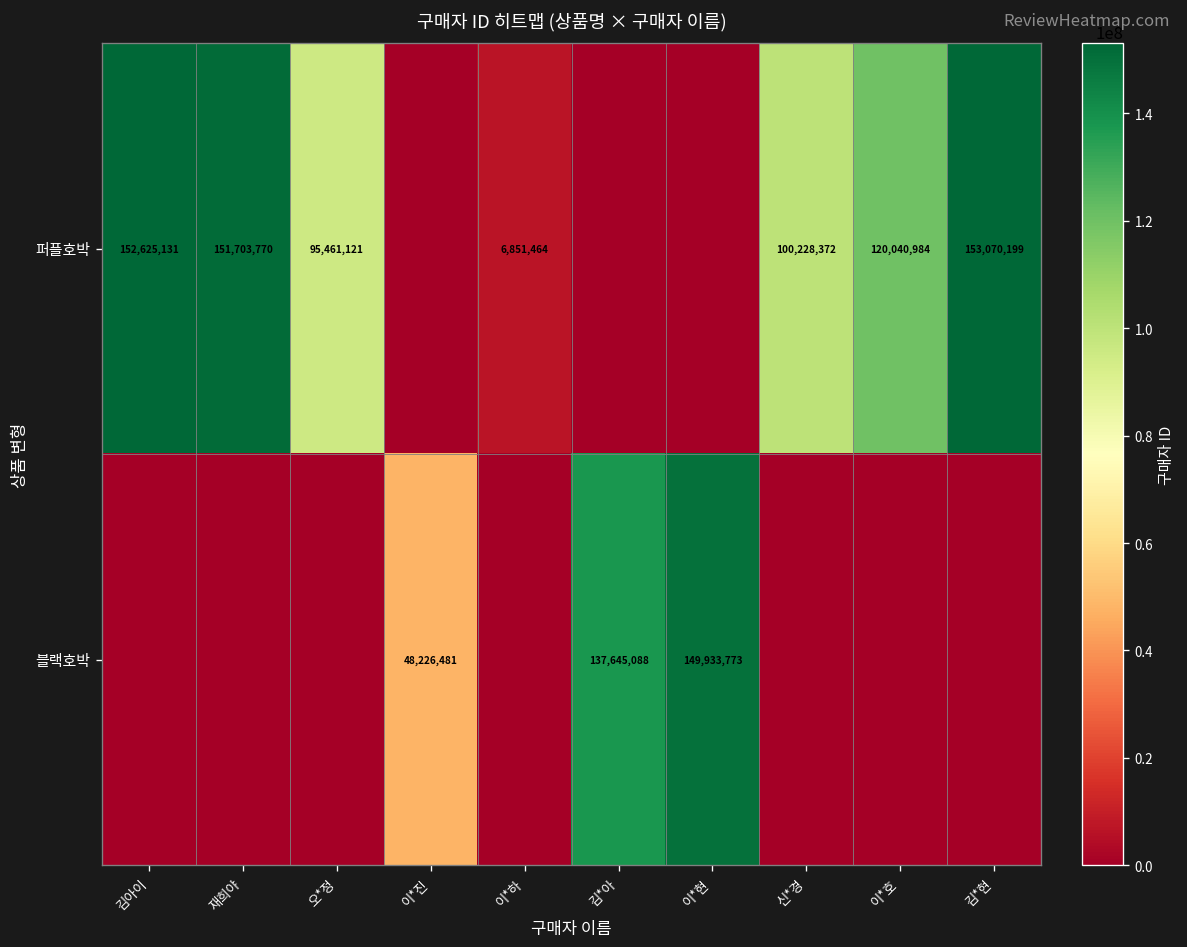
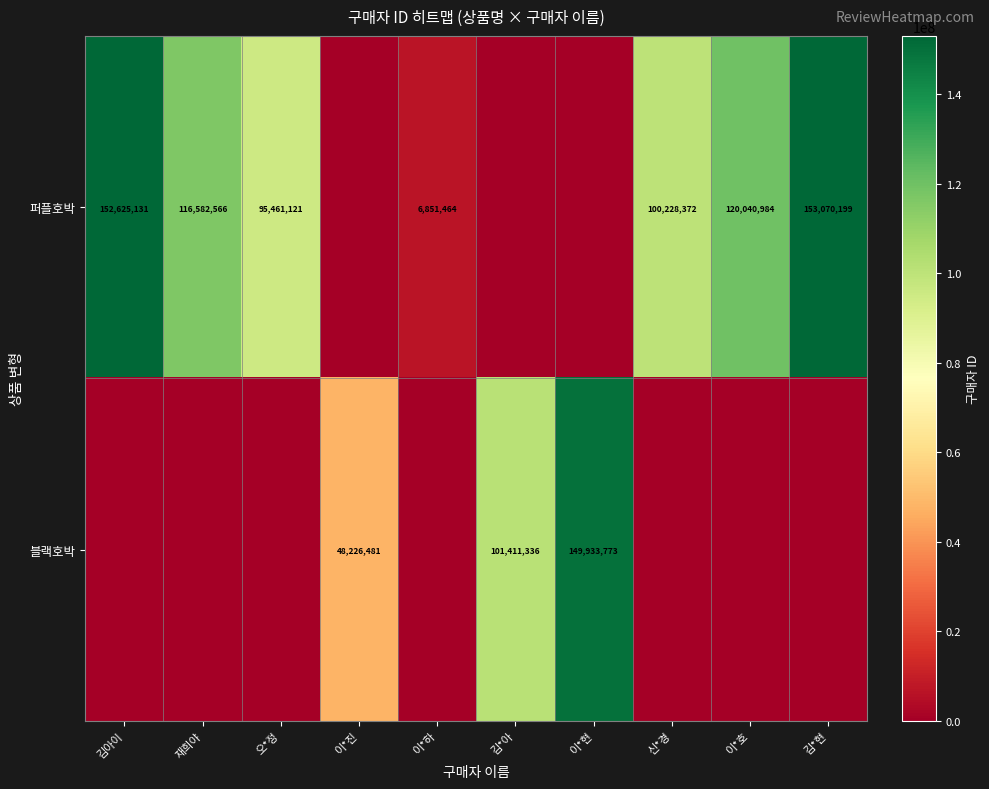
  {
    "퍼플호박": {
      "김아이": "152,625,131",
-     "재희야": "151,703,770",
+     "재희야": "116,582,566",
      "오*정": "95,461,121",
      "이*하": "6,851,464",
      "신*경": "100,228,372",
      "이*호": "120,040,984",
      "김*현": "153,070,199"
    },
    "블랙호박": {
      "이*진": "48,226,481",
-     "김*아": "137,645,088",
+     "김*아": "101,411,336",
      "이*현": "149,933,773"
    }
  }
